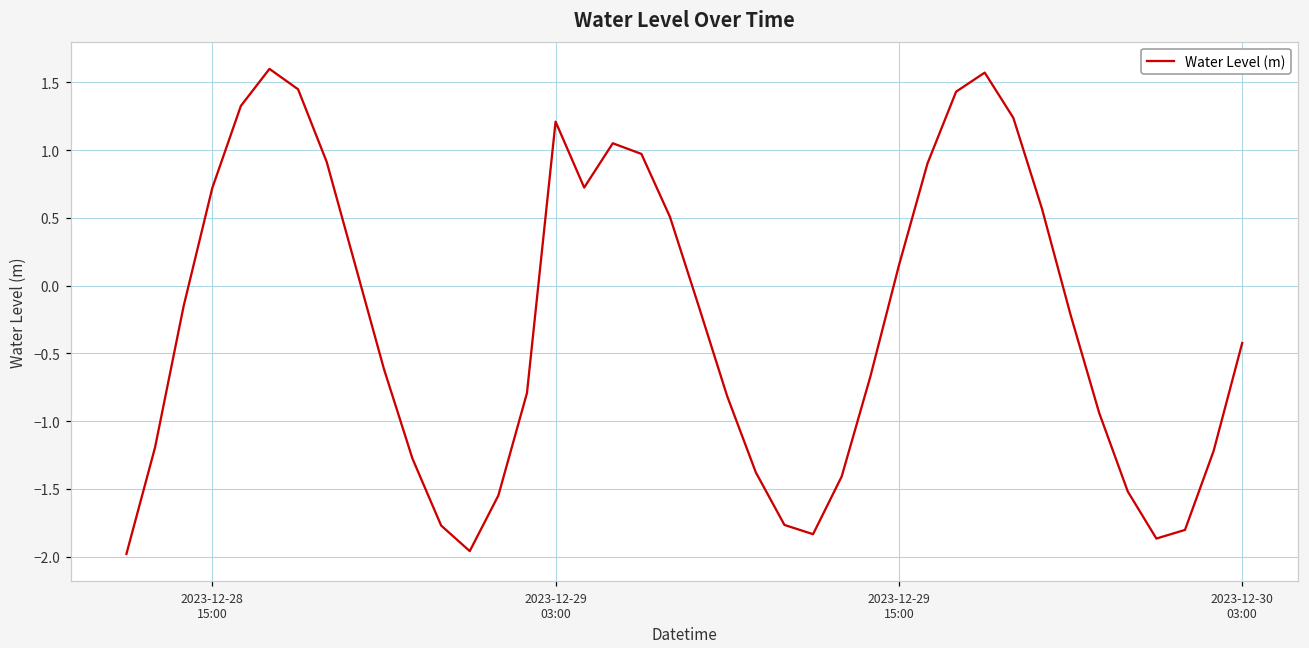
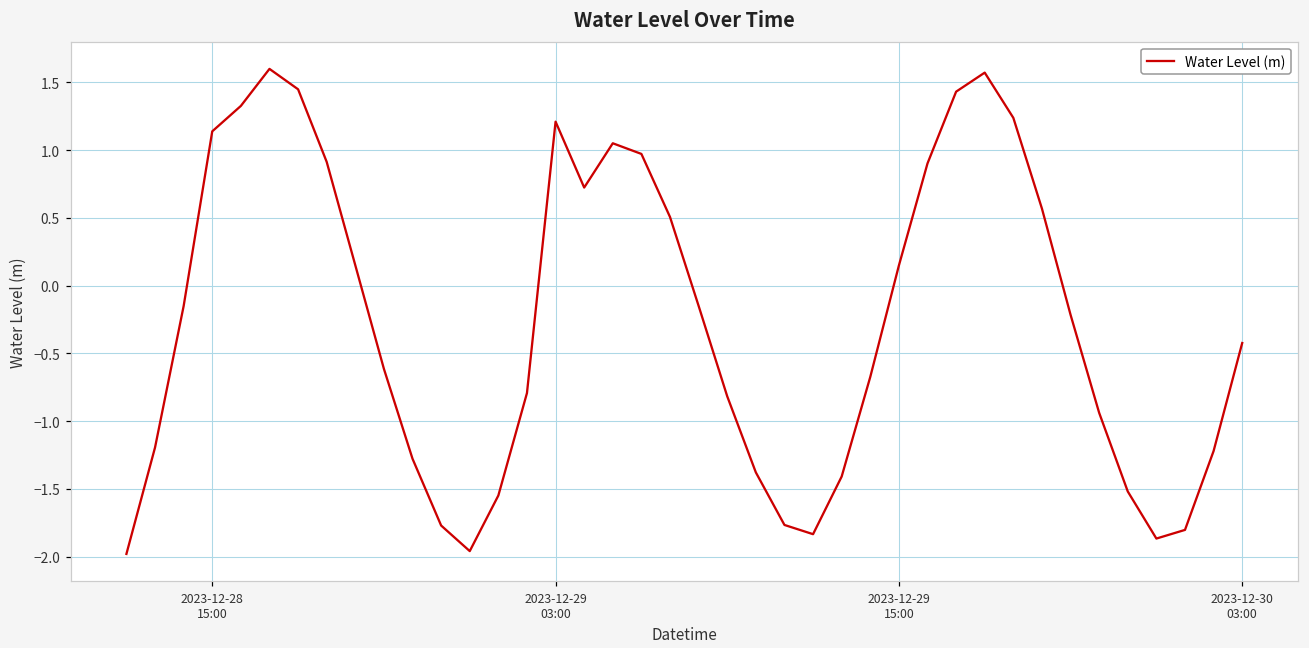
  {
-   "2023-12-28 15:00": 0.72,
+   "2023-12-28 15:00": 1.14,
    "2023-12-29 03:00": 1.21,
    "2023-12-29 15:00": 0.15,
    "2023-12-30 03:00": -0.42
  }
